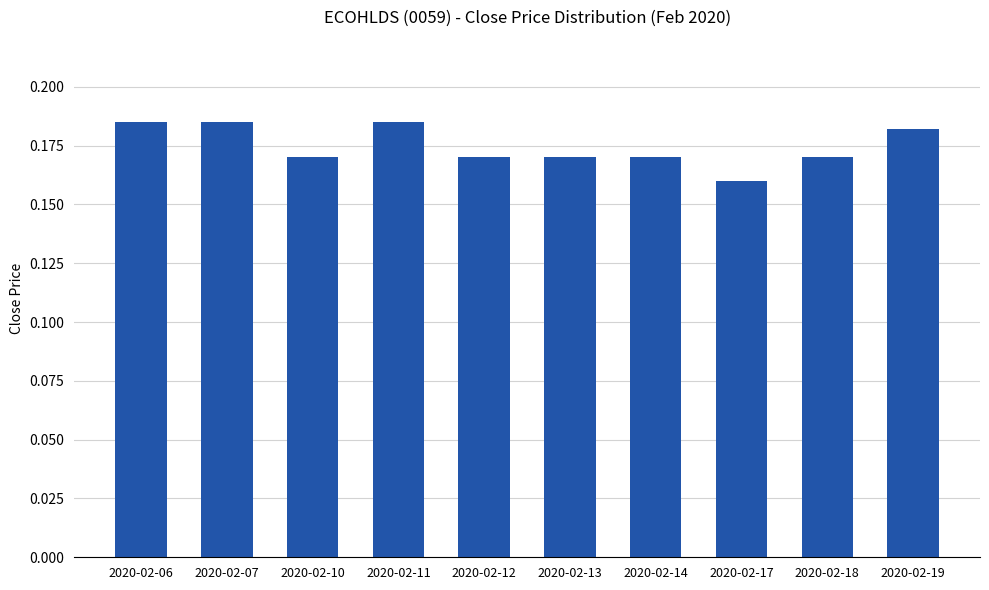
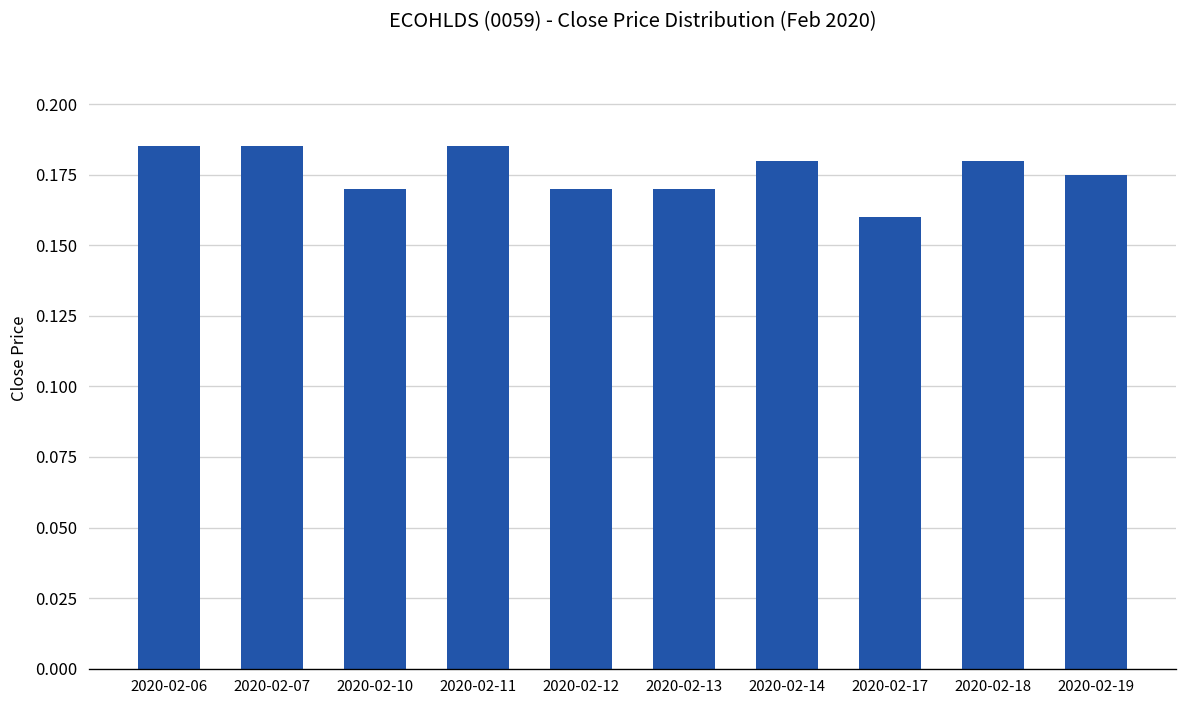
  {
    "2020-02-06": 0.185,
    "2020-02-07": 0.185,
    "2020-02-10": 0.170,
    "2020-02-11": 0.185,
    "2020-02-12": 0.170,
    "2020-02-13": 0.170,
-   "2020-02-14": 0.17,
+   "2020-02-14": 0.18,
    "2020-02-17": 0.160,
-   "2020-02-18": 0.17,
-   "2020-02-19": 0.182
+   "2020-02-18": 0.18,
+   "2020-02-19": 0.175
  }
